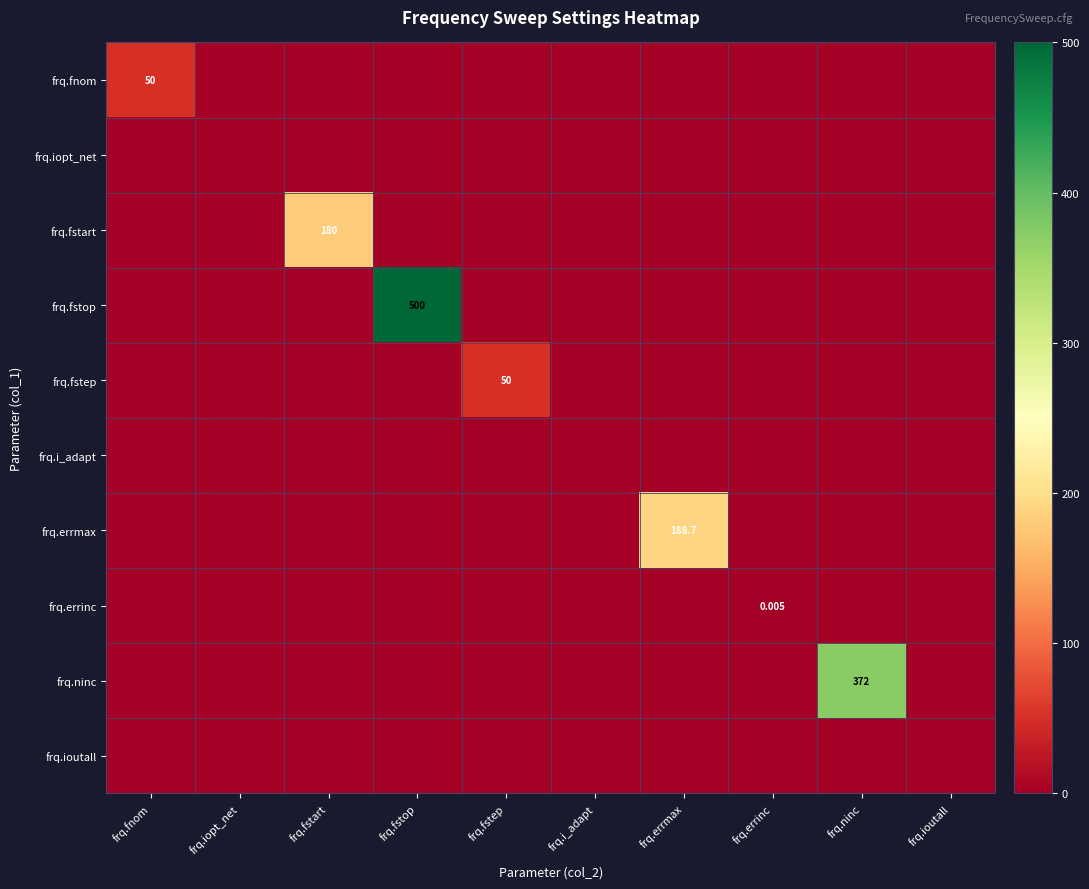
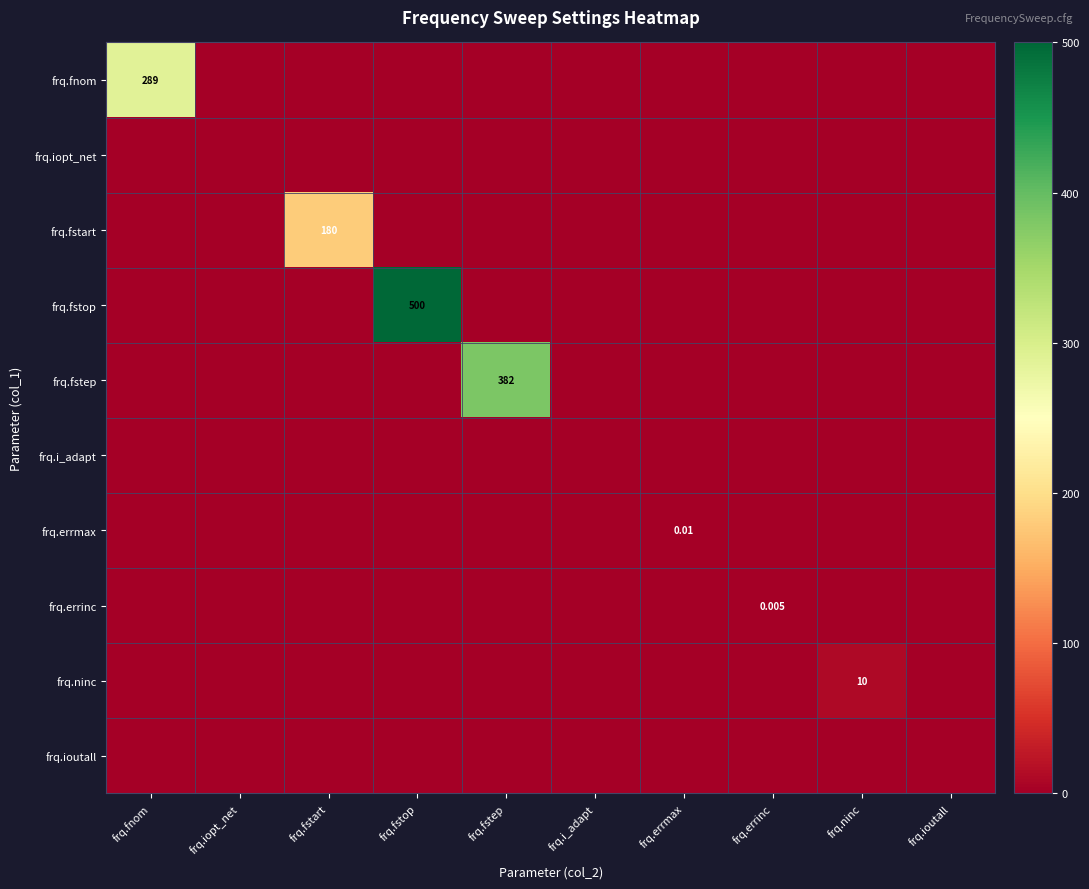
  {
    "frq.fnom": {
-     "frq.fnom": 50
+     "frq.fnom": 289
    },
    "frq.fstart": {
      "frq.fstart": 180
    },
    "frq.fstop": {
      "frq.fstop": 500
    },
    "frq.fstep": {
-     "frq.fstep": 50
+     "frq.fstep": 382
    },
    "frq.errmax": {
-     "frq.errmax": 188.7
+     "frq.errmax": 0.01
    },
    "frq.errinc": {
      "frq.errinc": 0.005
    },
    "frq.ninc": {
-     "frq.ninc": 372
+     "frq.ninc": 10
    }
  }
